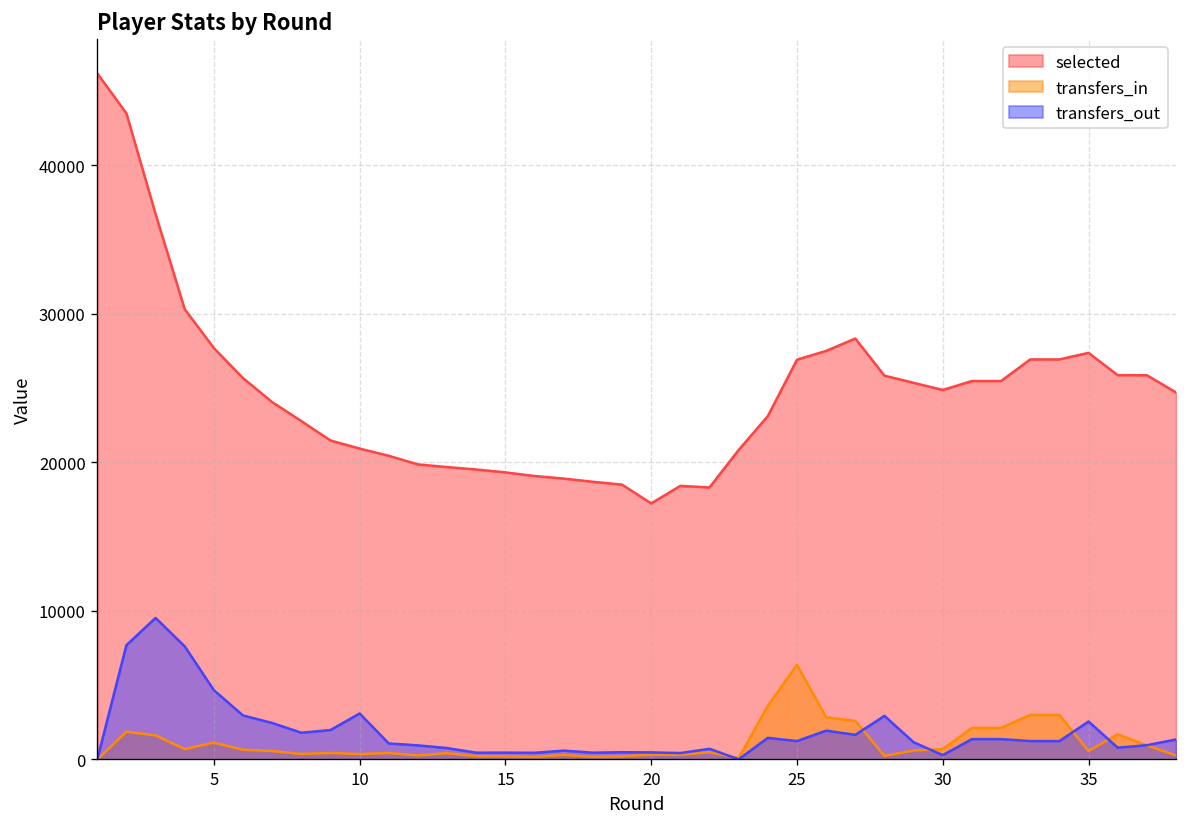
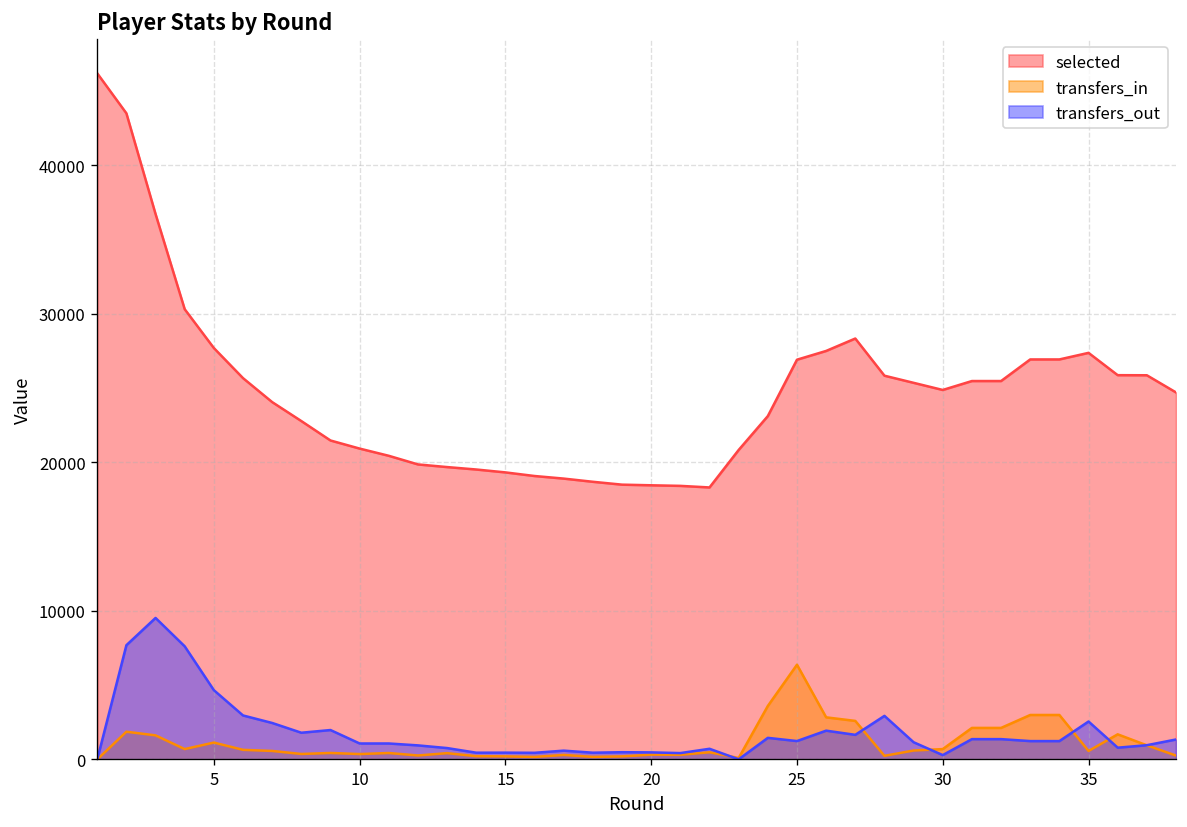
  {
    "selected": {
      "5": 27700,
      "10": 20900,
      "15": 19300,
-     "20": 17200,
+     "20": 18500,
      "25": 26900,
      "30": 24900,
      "35": 27400
    },
    "transfers_in": {
      "5": 1100,
      "10": 400,
      "15": 200,
      "25": 6400,
      "30": 700,
      "35": 600
    },
    "transfers_out": {
      "5": 4700,
-     "10": 3100,
+     "10": 1100,
      "15": 500,
      "25": 1200,
      "30": 300,
      "35": 2600
    }
  }
